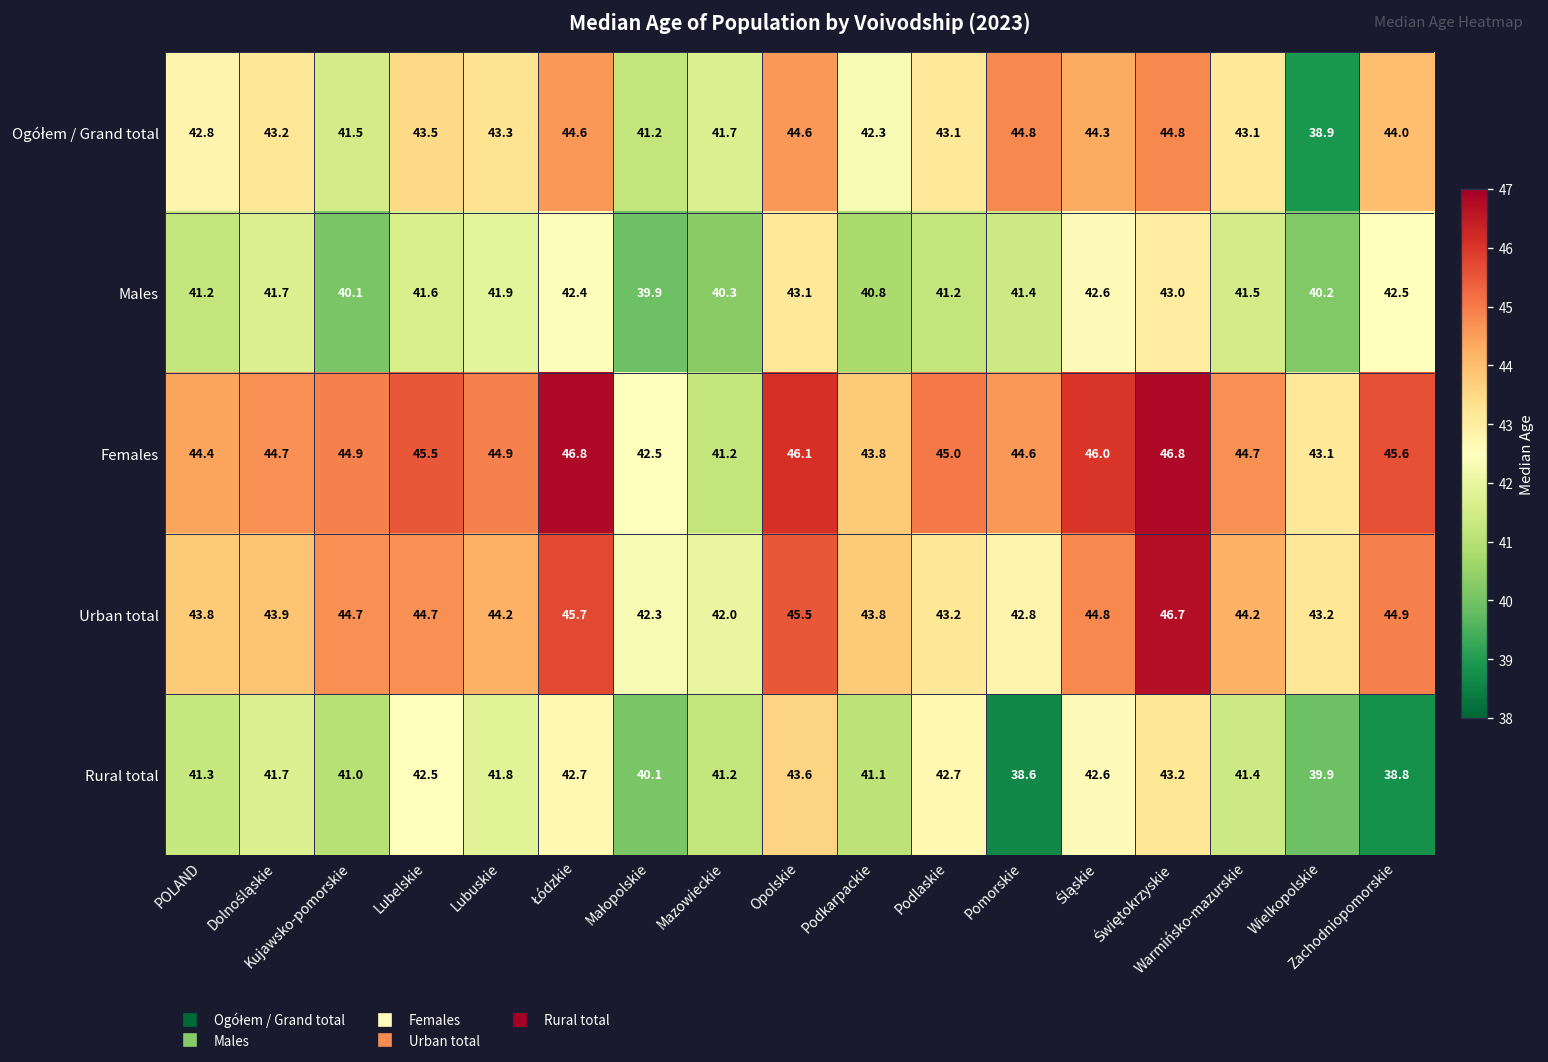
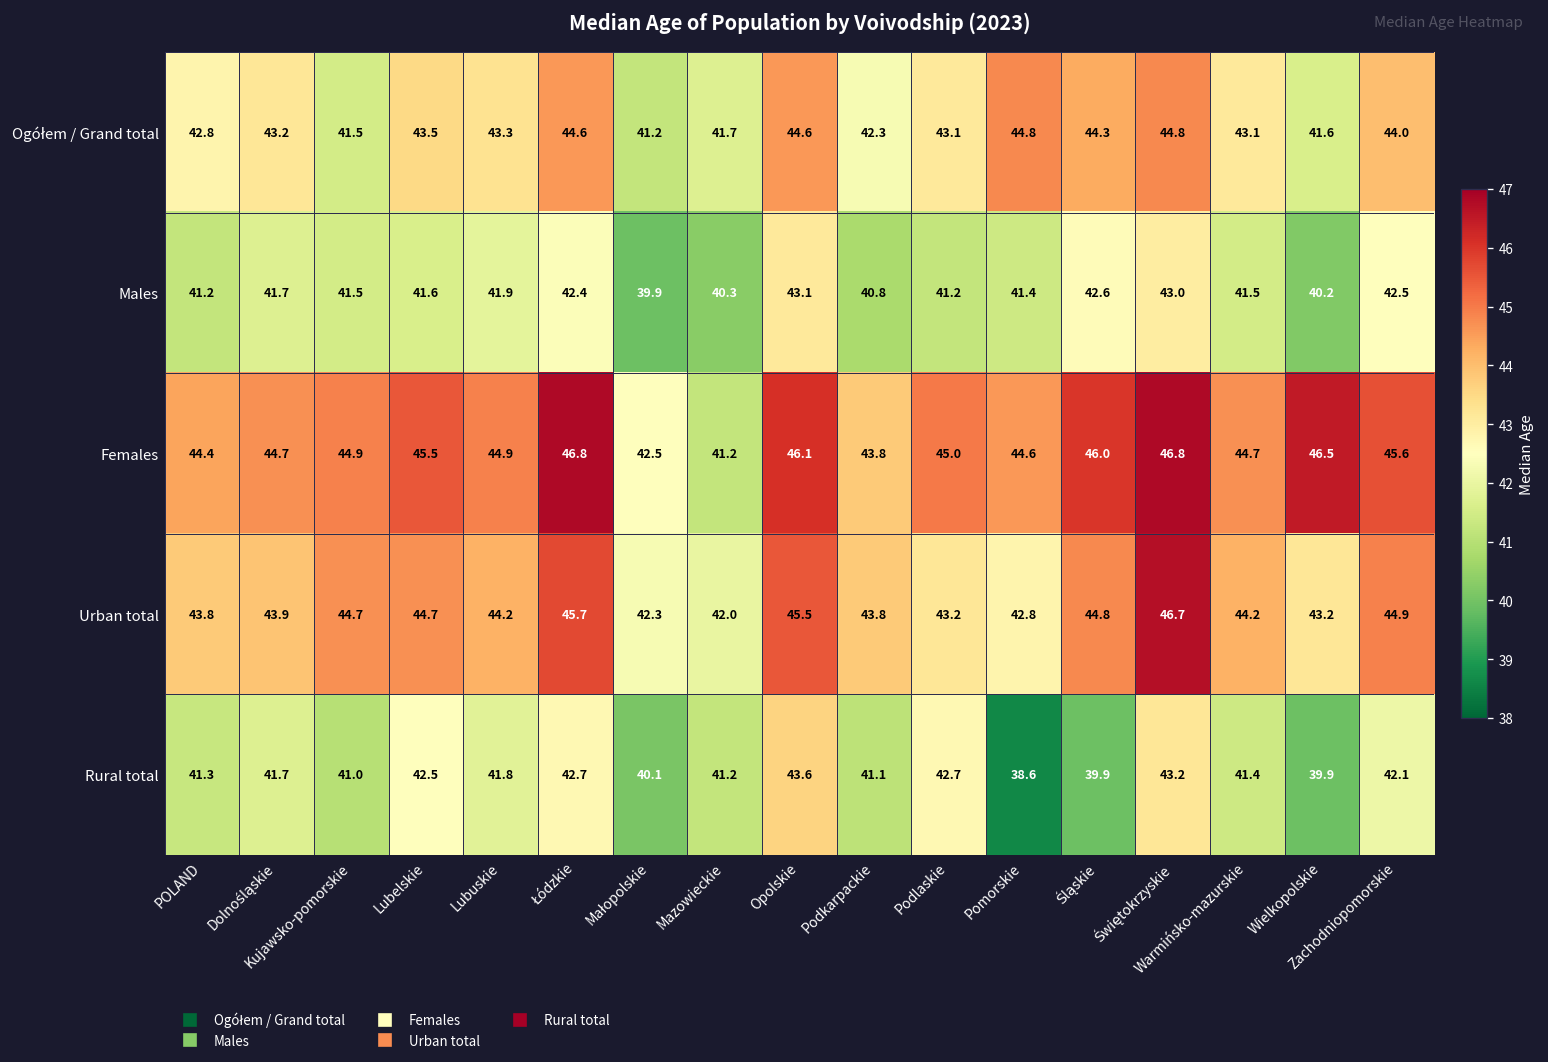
  {
    "Ogółem / Grand total": {
      "POLAND": 42.8,
      "Dolnośląskie": 43.2,
      "Kujawsko-pomorskie": 41.5,
      "Lubelskie": 43.5,
      "Lubuskie": 43.3,
      "Łódzkie": 44.6,
      "Małopolskie": 41.2,
      "Mazowieckie": 41.7,
      "Opolskie": 44.6,
      "Podkarpackie": 42.3,
      "Podlaskie": 43.1,
      "Pomorskie": 44.8,
      "Śląskie": 44.3,
      "Świętokrzyskie": 44.8,
      "Warmińsko-mazurskie": 43.1,
-     "Wielkopolskie": 38.9,
+     "Wielkopolskie": 41.6,
      "Zachodniopomorskie": 44.0
    },
    "Males": {
      "POLAND": 41.2,
      "Dolnośląskie": 41.7,
-     "Kujawsko-pomorskie": 40.1,
+     "Kujawsko-pomorskie": 41.5,
      "Lubelskie": 41.6,
      "Lubuskie": 41.9,
      "Łódzkie": 42.4,
      "Małopolskie": 39.9,
      "Mazowieckie": 40.3,
      "Opolskie": 43.1,
      "Podkarpackie": 40.8,
      "Podlaskie": 41.2,
      "Pomorskie": 41.4,
      "Śląskie": 42.6,
      "Świętokrzyskie": 43.0,
      "Warmińsko-mazurskie": 41.5,
      "Wielkopolskie": 40.2,
      "Zachodniopomorskie": 42.5
    },
    "Females": {
      "POLAND": 44.4,
      "Dolnośląskie": 44.7,
      "Kujawsko-pomorskie": 44.9,
      "Lubelskie": 45.5,
      "Lubuskie": 44.9,
      "Łódzkie": 46.8,
      "Małopolskie": 42.5,
      "Mazowieckie": 41.2,
      "Opolskie": 46.1,
      "Podkarpackie": 43.8,
      "Podlaskie": 45.0,
      "Pomorskie": 44.6,
      "Śląskie": 46.0,
      "Świętokrzyskie": 46.8,
      "Warmińsko-mazurskie": 44.7,
-     "Wielkopolskie": 43.1,
+     "Wielkopolskie": 46.5,
      "Zachodniopomorskie": 45.6
    },
    "Urban total": {
      "POLAND": 43.8,
      "Dolnośląskie": 43.9,
      "Kujawsko-pomorskie": 44.7,
      "Lubelskie": 44.7,
      "Lubuskie": 44.2,
      "Łódzkie": 45.7,
      "Małopolskie": 42.3,
      "Mazowieckie": 42.0,
      "Opolskie": 45.5,
      "Podkarpackie": 43.8,
      "Podlaskie": 43.2,
      "Pomorskie": 42.8,
      "Śląskie": 44.8,
      "Świętokrzyskie": 46.7,
      "Warmińsko-mazurskie": 44.2,
      "Wielkopolskie": 43.2,
      "Zachodniopomorskie": 44.9
    },
    "Rural total": {
      "POLAND": 41.3,
      "Dolnośląskie": 41.7,
      "Kujawsko-pomorskie": 41.0,
      "Lubelskie": 42.5,
      "Lubuskie": 41.8,
      "Łódzkie": 42.7,
      "Małopolskie": 40.1,
      "Mazowieckie": 41.2,
      "Opolskie": 43.6,
      "Podkarpackie": 41.1,
      "Podlaskie": 42.7,
      "Pomorskie": 38.6,
-     "Śląskie": 42.6,
+     "Śląskie": 39.9,
      "Świętokrzyskie": 43.2,
      "Warmińsko-mazurskie": 41.4,
      "Wielkopolskie": 39.9,
-     "Zachodniopomorskie": 38.8
+     "Zachodniopomorskie": 42.1
    }
  }
